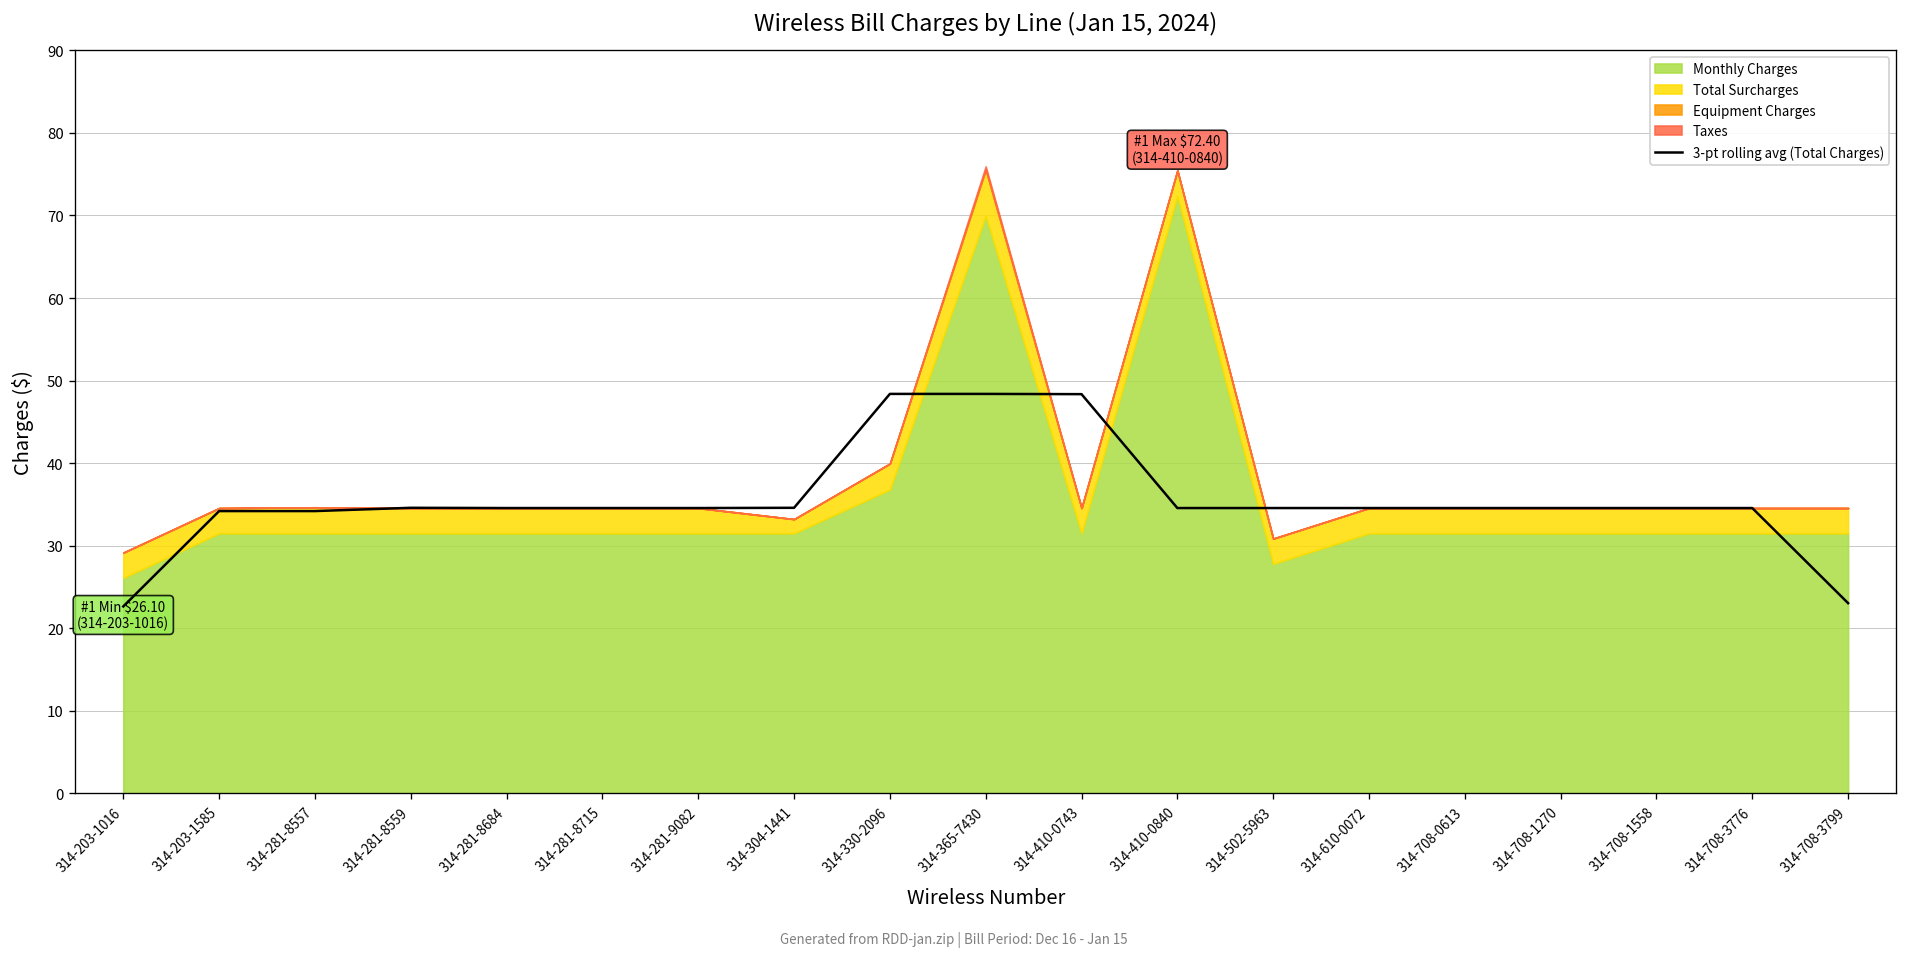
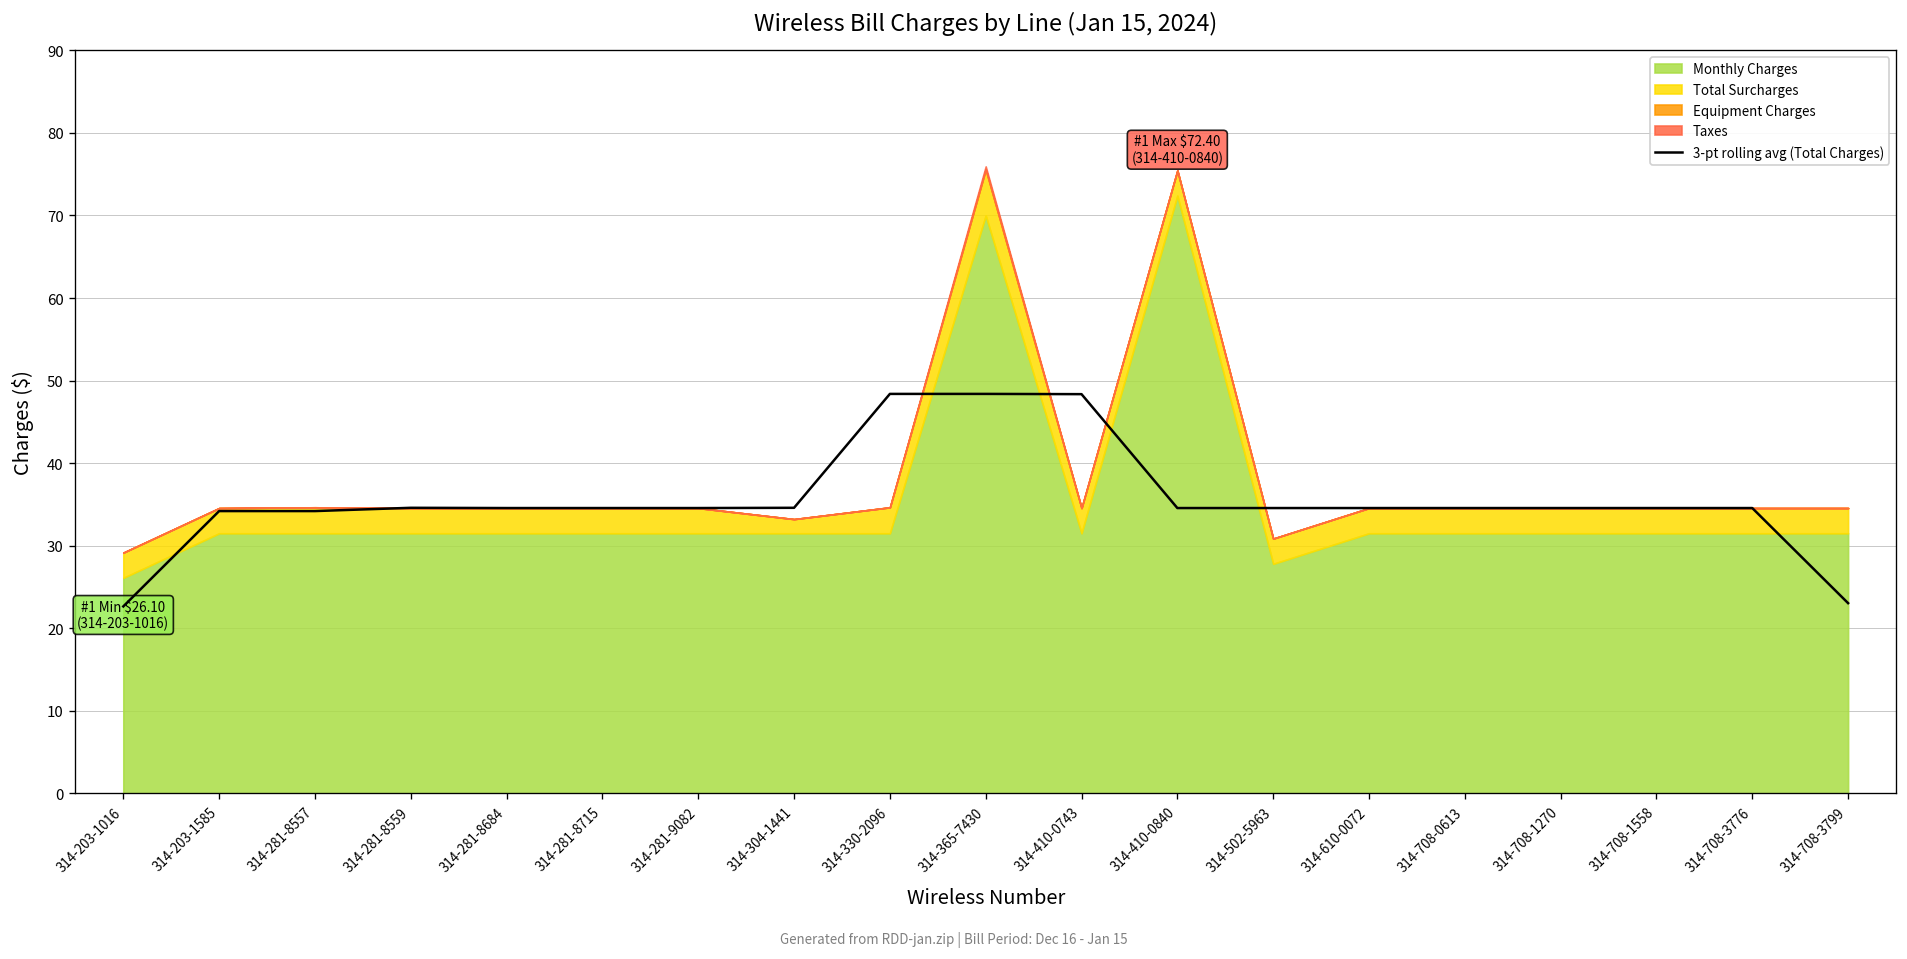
  {
    "Monthly Charges": {
      "314-203-1585": 32,
      "314-281-8557": 32,
      "314-281-8559": 32,
      "314-281-8684": 32,
      "314-281-8715": 32,
      "314-281-9082": 32,
      "314-304-1441": 32,
-     "314-330-2096": 37,
+     "314-330-2096": 32,
      "314-365-7430": 70,
      "314-410-0743": 32,
      "314-502-5963": 28,
      "314-610-0072": 32,
      "314-708-0613": 32,
      "314-708-1270": 32,
      "314-708-1558": 32,
      "314-708-3776": 32,
      "314-708-3799": 32
    },
    "3-pt rolling avg (Total Charges)": {
      "314-281-8557": 34,
      "314-304-1441": 35,
      "314-330-2096": 48,
      "314-365-7430": 48,
      "314-410-0743": 48,
      "314-410-0840": 35,
      "314-502-5963": 35,
      "314-708-3799": 23
    }
  }
